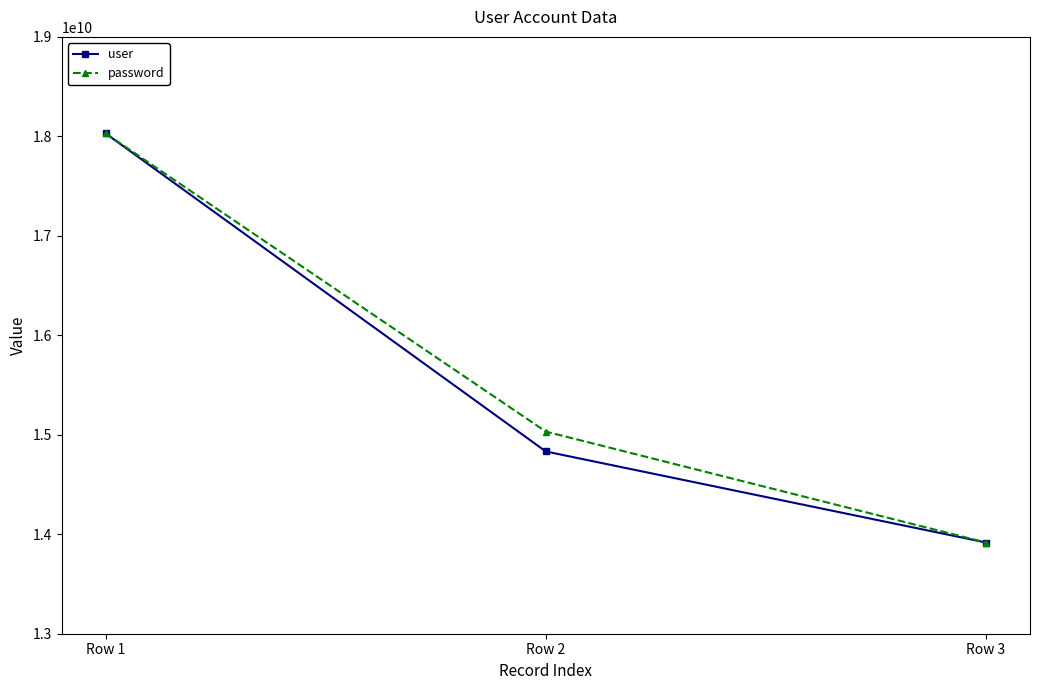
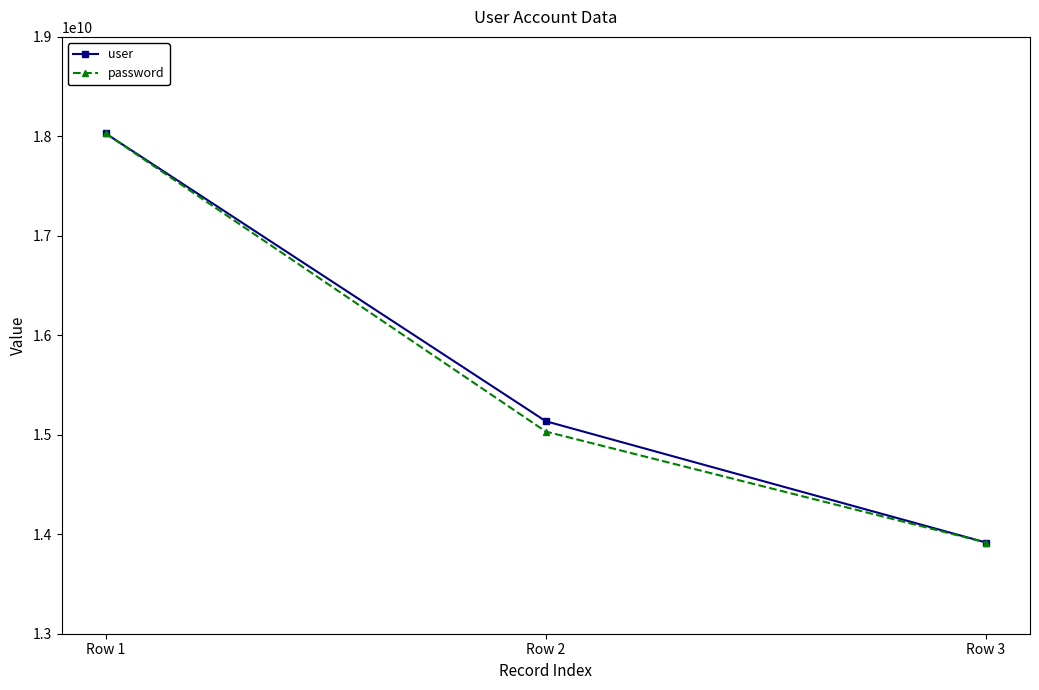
  {
    "user": {
-     "Row 2": 14800000000
+     "Row 2": 15100000000
    },
    "password": {
      "Row 2": 15000000000
    }
  }
